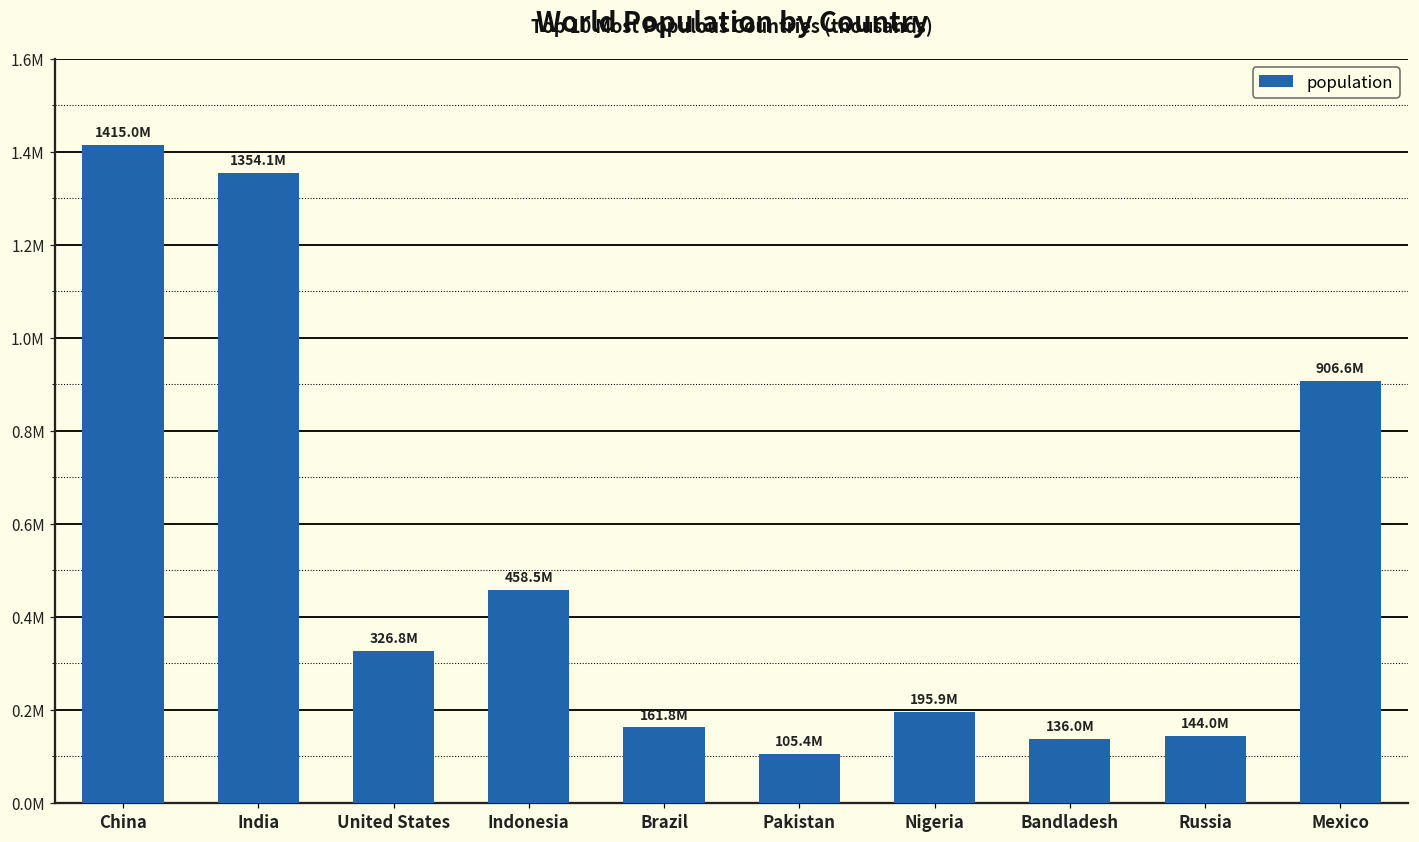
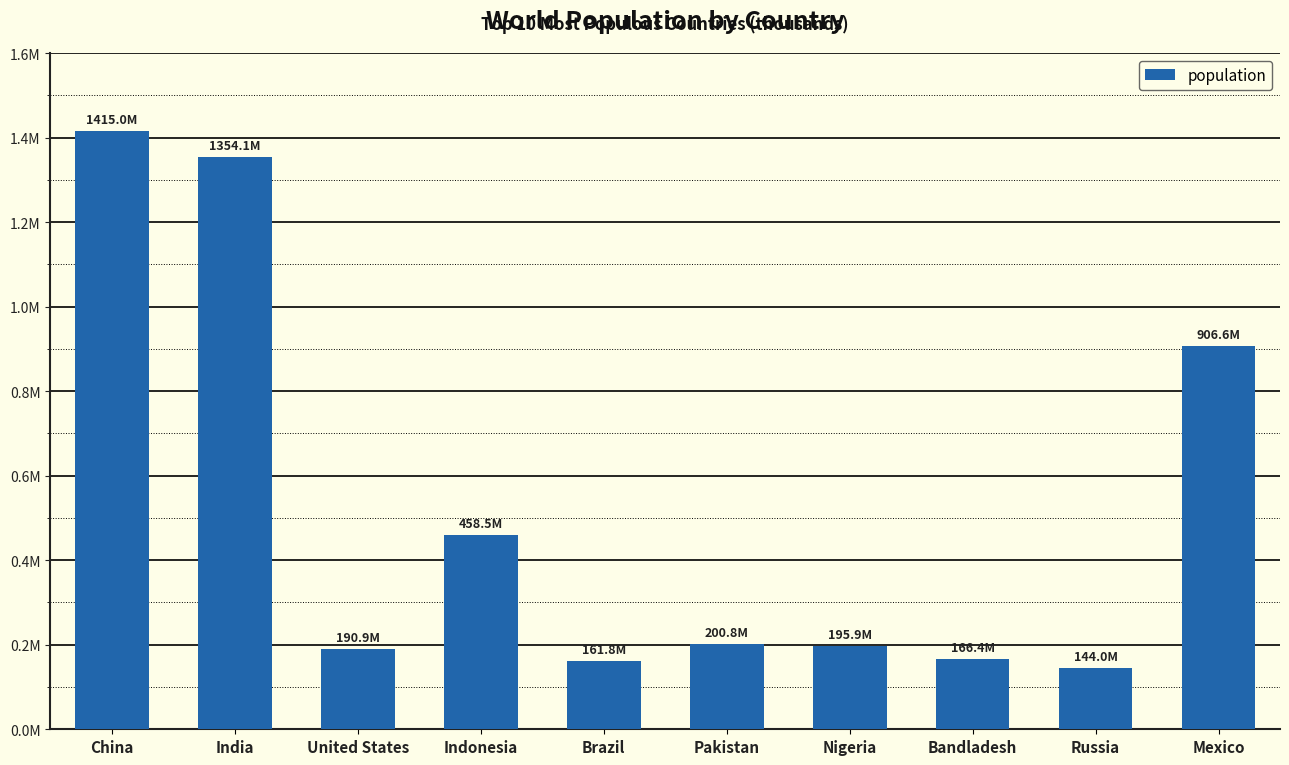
  {
    "China": "1415.0M",
    "India": "1354.1M",
-   "United States": "326.8M",
+   "United States": "190.9M",
    "Indonesia": "458.5M",
    "Brazil": "161.8M",
-   "Pakistan": "105.4M",
+   "Pakistan": "200.8M",
    "Nigeria": "195.9M",
-   "Bandladesh": "136.0M",
+   "Bandladesh": "166.4M",
    "Russia": "144.0M",
    "Mexico": "906.6M"
  }
